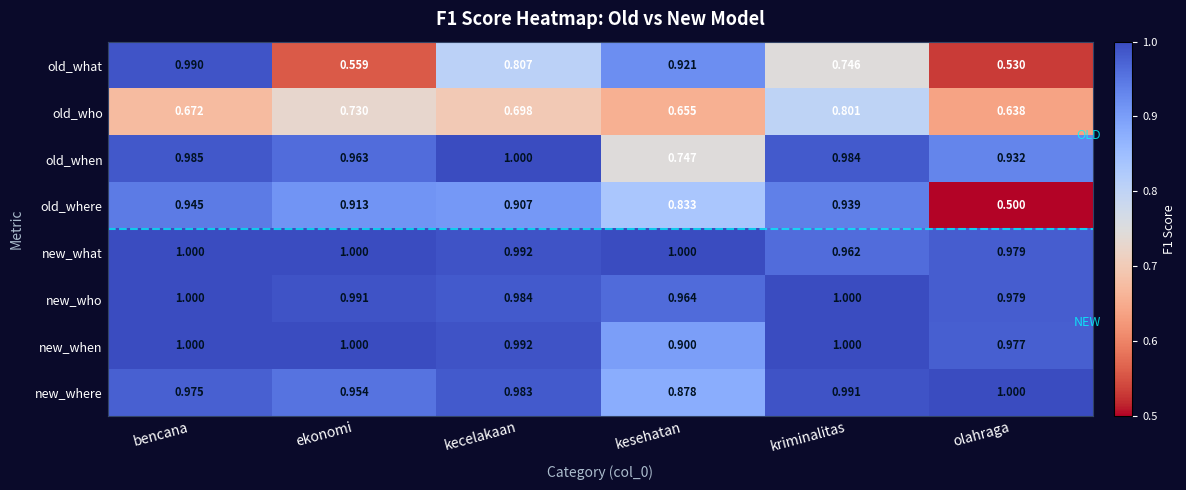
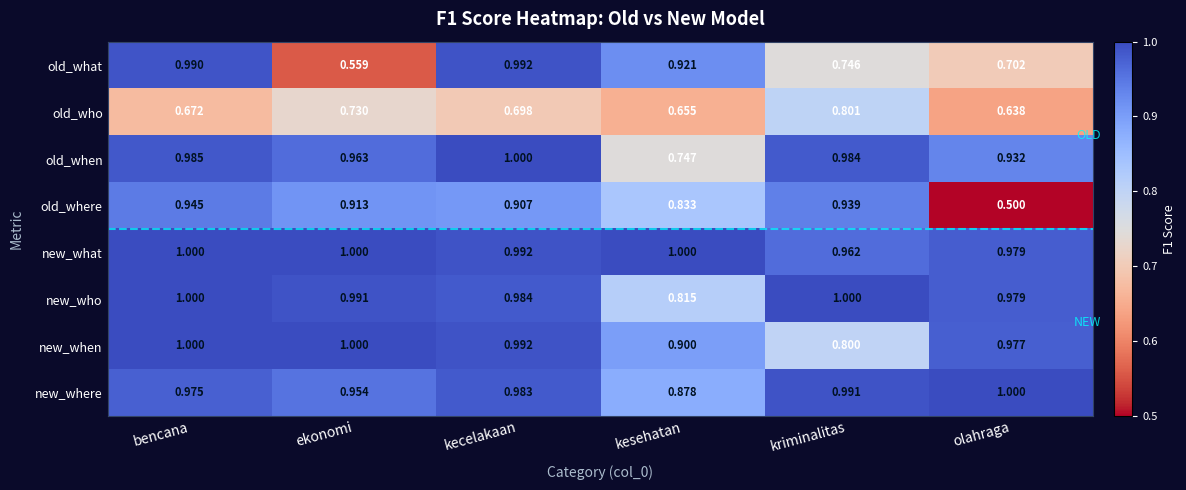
  {
    "old_what": {
      "bencana": 0.990,
      "ekonomi": 0.559,
-     "kecelakaan": 0.807,
+     "kecelakaan": 0.992,
      "kesehatan": 0.921,
-     "olahraga": 0.530
+     "olahraga": 0.702
    },
    "old_who": {
      "bencana": 0.672,
      "ekonomi": 0.730,
      "kecelakaan": 0.698,
      "kesehatan": 0.655,
      "kriminalitas": 0.801
    },
    "old_when": {
      "bencana": 0.985,
      "ekonomi": 0.963,
      "kecelakaan": 1.000,
      "kriminalitas": 0.984
    },
    "old_where": {
      "bencana": 0.945,
      "ekonomi": 0.913,
      "kecelakaan": 0.907,
      "kesehatan": 0.833,
      "kriminalitas": 0.939,
      "olahraga": 0.500
    },
    "new_what": {
      "bencana": 1.000,
      "ekonomi": 1.000,
      "kecelakaan": 0.992,
      "kesehatan": 1.000,
      "kriminalitas": 0.962,
      "olahraga": 0.979
    },
    "new_who": {
      "bencana": 1.000,
      "ekonomi": 0.991,
      "kecelakaan": 0.984,
-     "kesehatan": 0.964,
+     "kesehatan": 0.815,
      "kriminalitas": 1.000
    },
    "new_when": {
      "bencana": 1.000,
      "ekonomi": 1.000,
      "kecelakaan": 0.992,
      "kesehatan": 0.900,
-     "kriminalitas": 1.000
+     "kriminalitas": 0.800
    },
    "new_where": {
      "bencana": 0.975,
      "ekonomi": 0.954,
      "kecelakaan": 0.983,
      "kesehatan": 0.878,
      "kriminalitas": 0.991,
      "olahraga": 1.000
    }
  }
